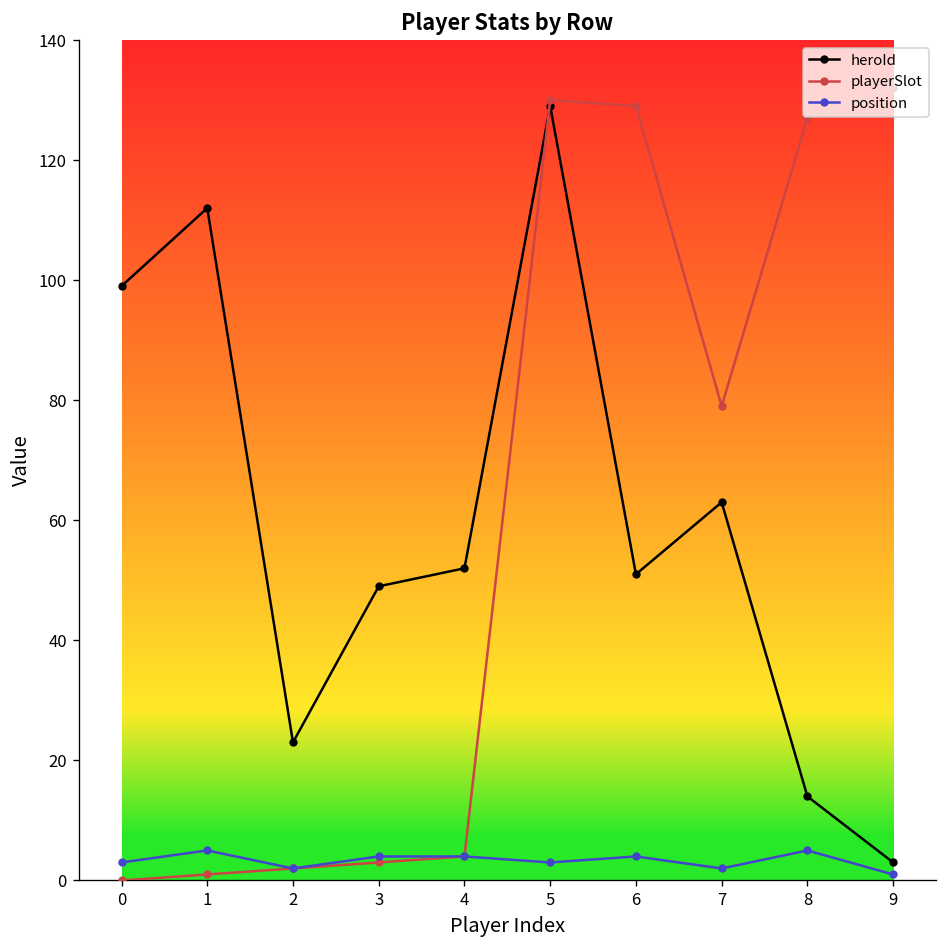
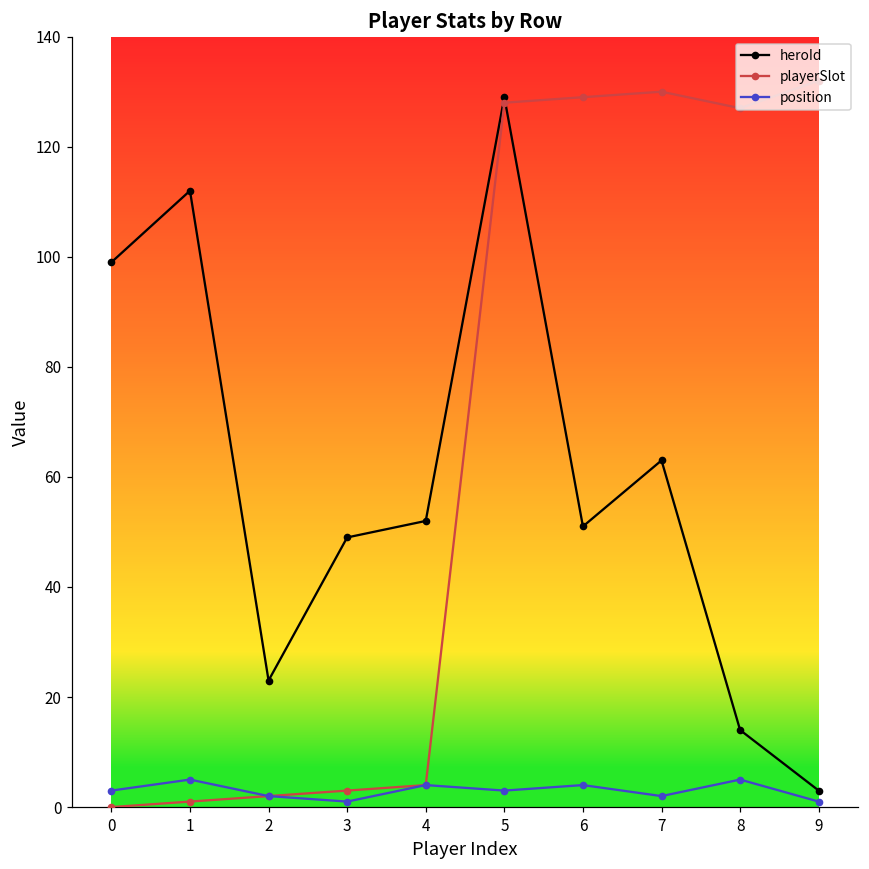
  {
    "heroId": {
      "0": 99,
      "1": 112,
      "2": 23,
      "3": 49,
      "4": 52,
      "5": 129,
      "6": 51,
      "7": 63,
      "8": 14,
      "9": 3
    },
    "playerSlot": {
      "0": 0,
      "1": 1,
      "3": 3,
-     "5": 130,
+     "5": 128,
      "6": 129,
-     "7": 79
+     "7": 130
    },
    "position": {
      "0": 3,
      "1": 5,
-     "3": 4,
+     "3": 1,
      "5": 3,
      "6": 4,
      "7": 2,
      "8": 5,
      "9": 1
    }
  }
